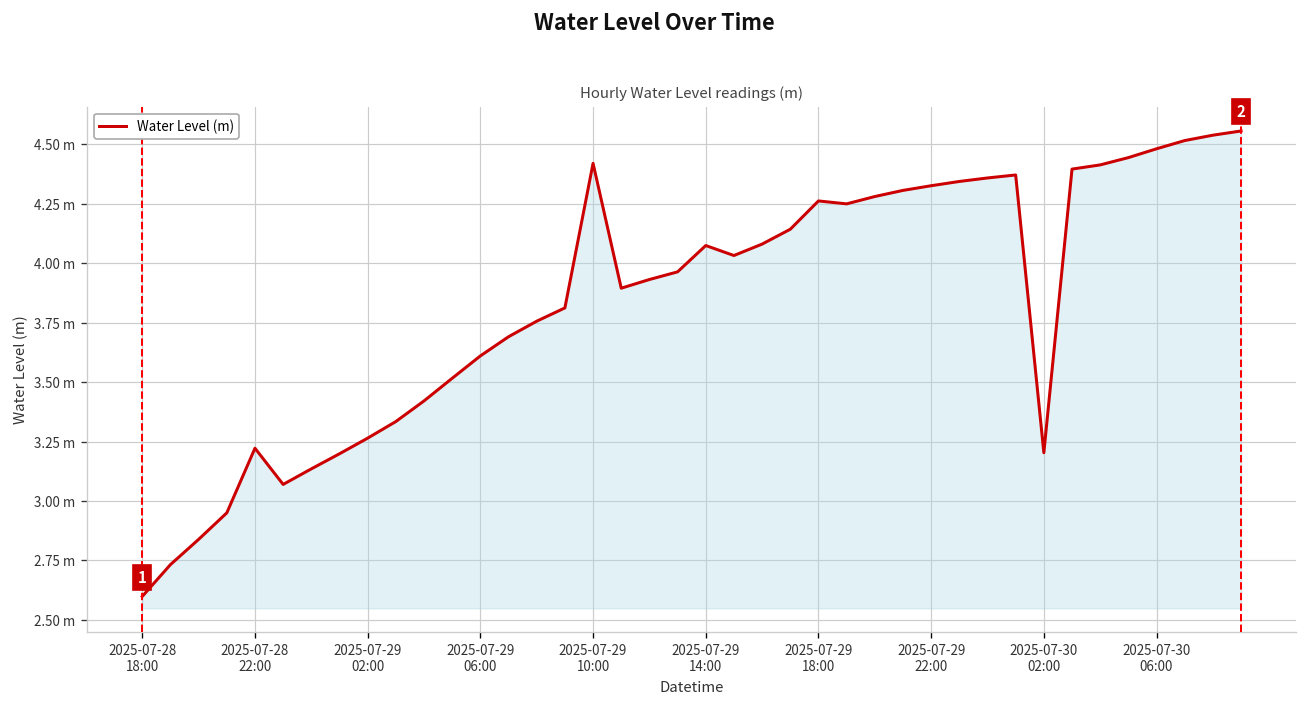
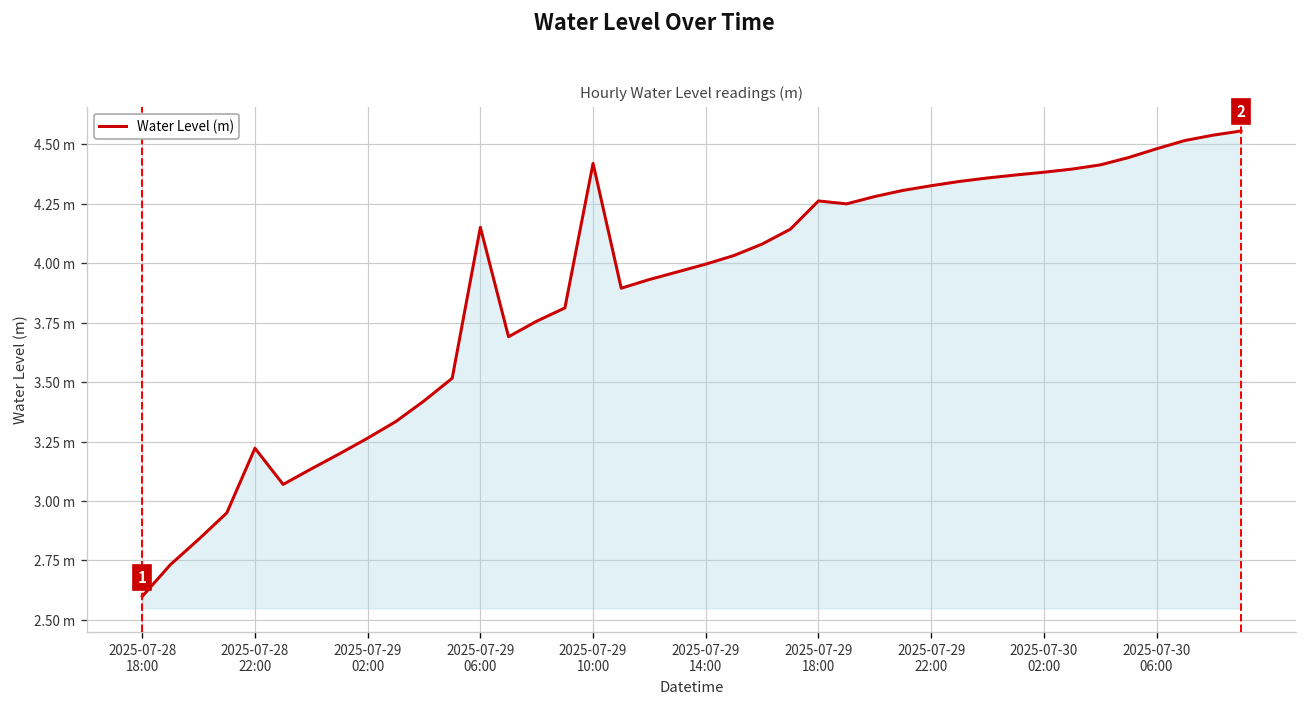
  {
    "2025-07-28 22:00": "3.22 m",
    "2025-07-29 02:00": "3.26 m",
-   "2025-07-29 06:00": "3.61 m",
+   "2025-07-29 06:00": "4.15 m",
    "2025-07-29 10:00": "4.42 m",
-   "2025-07-29 14:00": "4.07 m",
+   "2025-07-29 14:00": "4.00 m",
    "2025-07-29 18:00": "4.26 m",
    "2025-07-29 22:00": "4.33 m",
-   "2025-07-30 02:00": "3.20 m",
+   "2025-07-30 02:00": "4.38 m",
    "2025-07-30 06:00": "4.48 m"
  }
